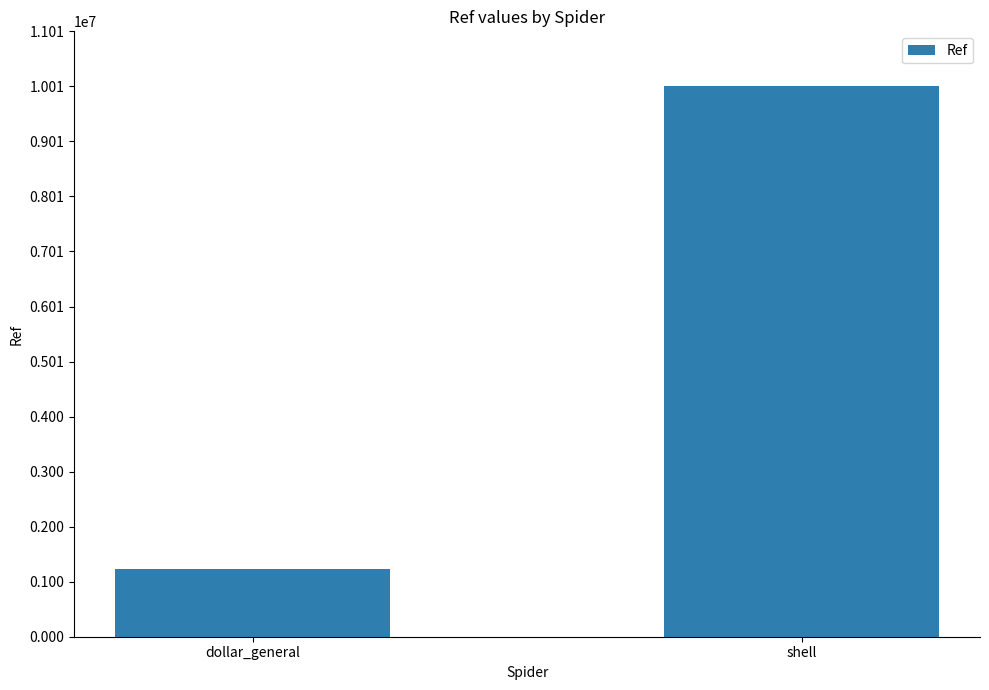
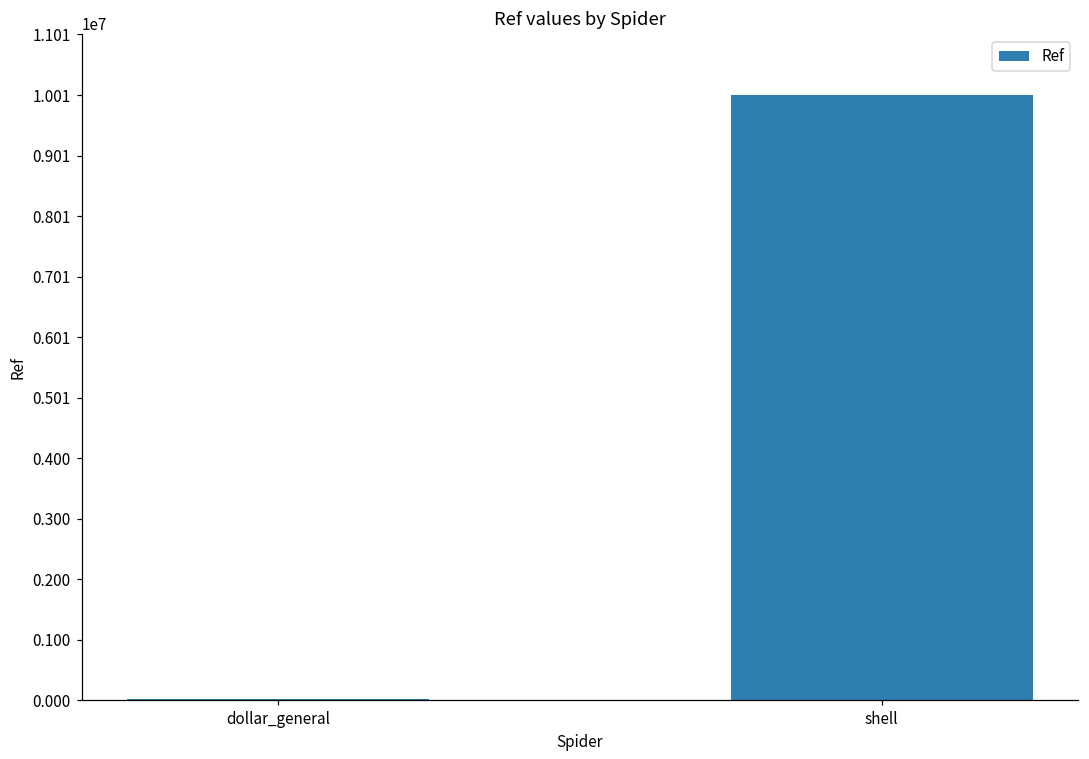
  {
-   "dollar_general": 1200000,
+   "dollar_general": 0,
    "shell": 10000000
  }
